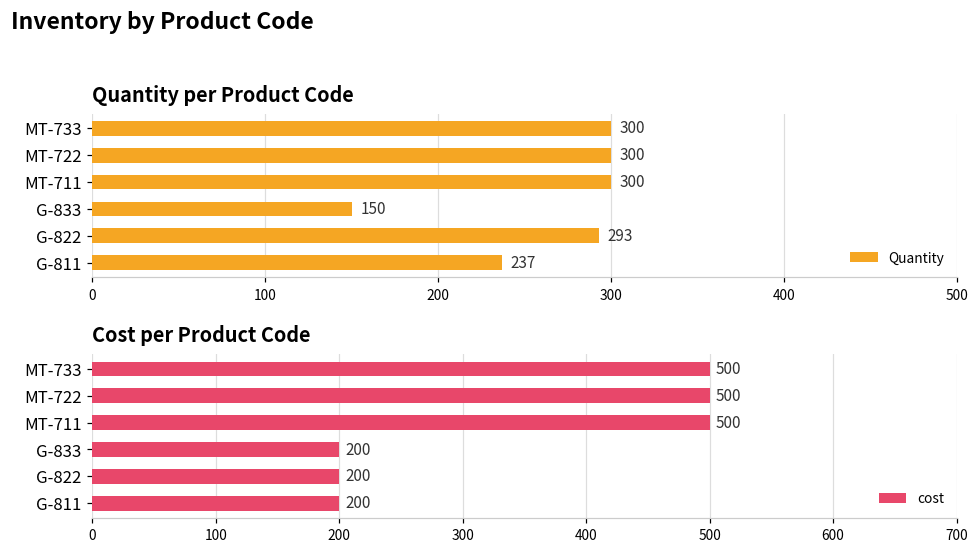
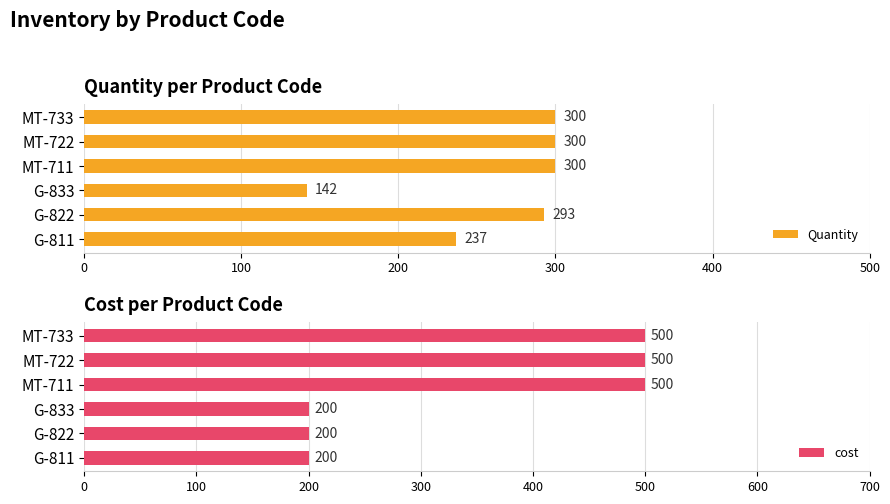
  {
    "Quantity per Product Code": {
      "MT-733": 300,
      "MT-722": 300,
      "MT-711": 300,
-     "G-833": 150,
+     "G-833": 142,
      "G-822": 293,
      "G-811": 237
    },
    "Cost per Product Code": {
      "MT-733": 500,
      "MT-722": 500,
      "MT-711": 500,
      "G-833": 200,
      "G-822": 200,
      "G-811": 200
    }
  }
